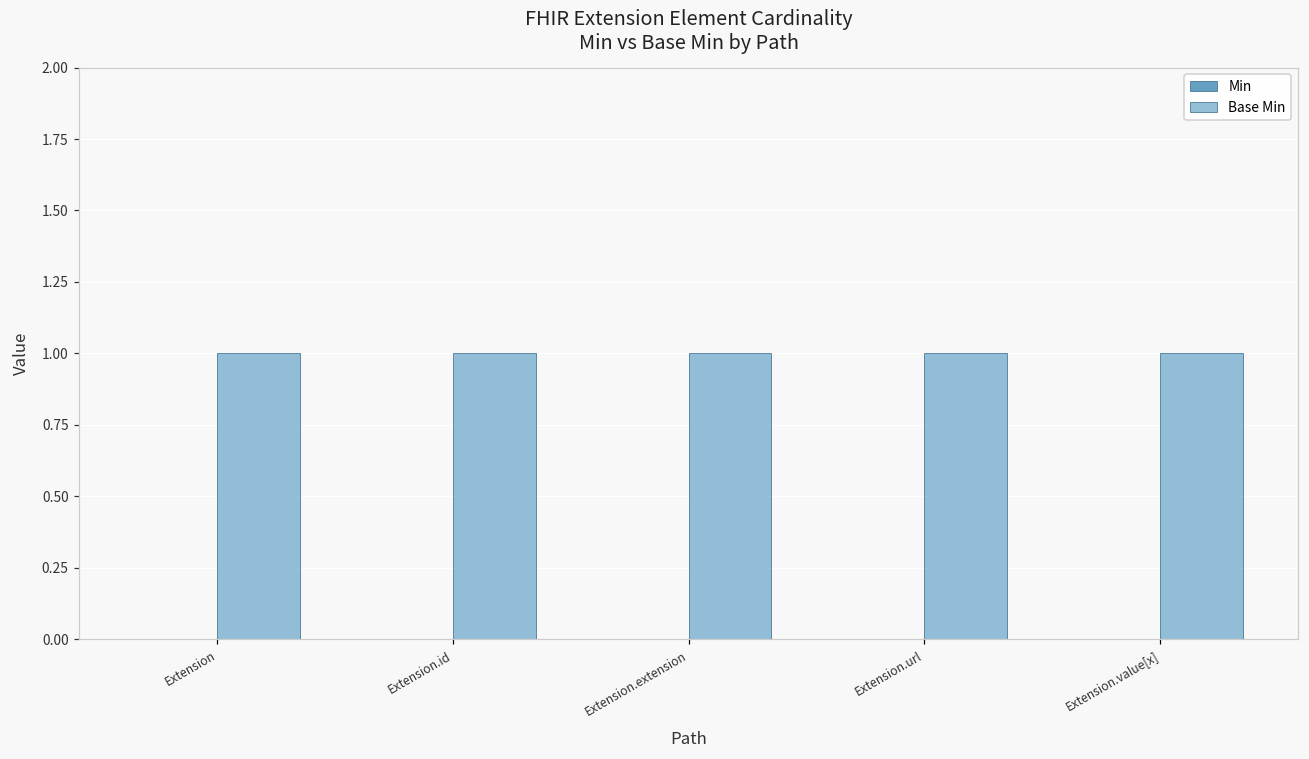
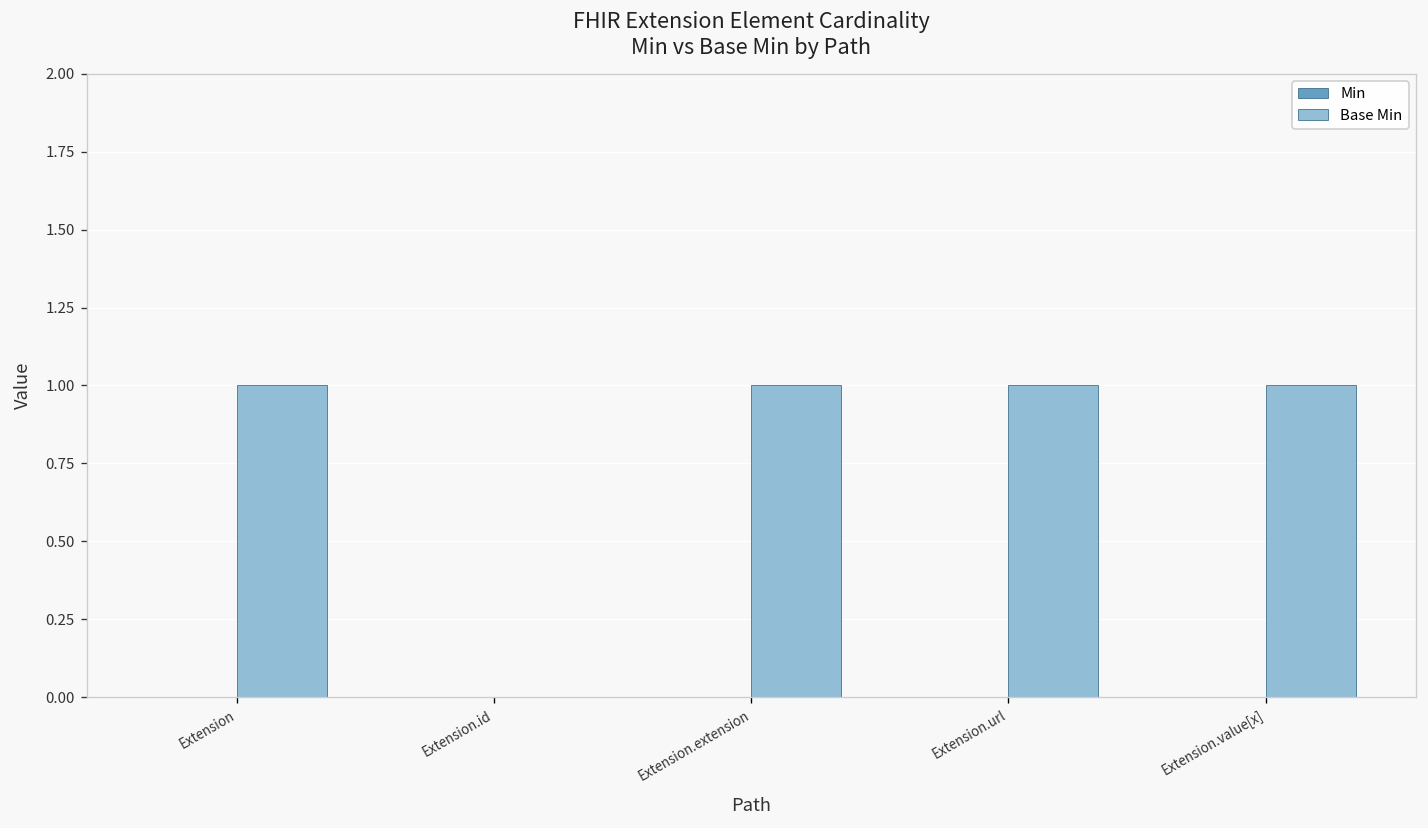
  {
    "Min": {
      "Extension": 0,
      "Extension.id": 0,
      "Extension.extension": 0,
      "Extension.url": 0,
      "Extension.value[x]": 0
    },
    "Base Min": {
      "Extension": 1,
-     "Extension.id": 1,
+     "Extension.id": 0,
      "Extension.extension": 1,
      "Extension.url": 1,
      "Extension.value[x]": 1
    }
  }
